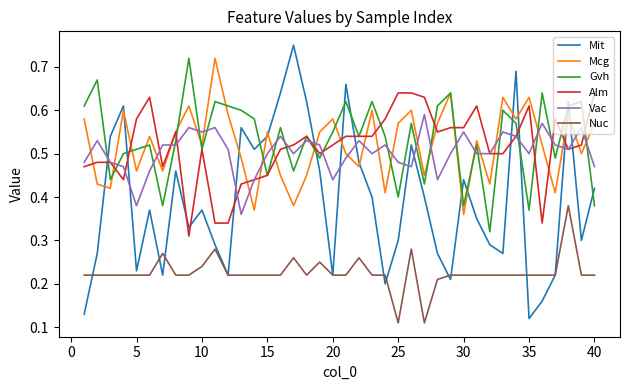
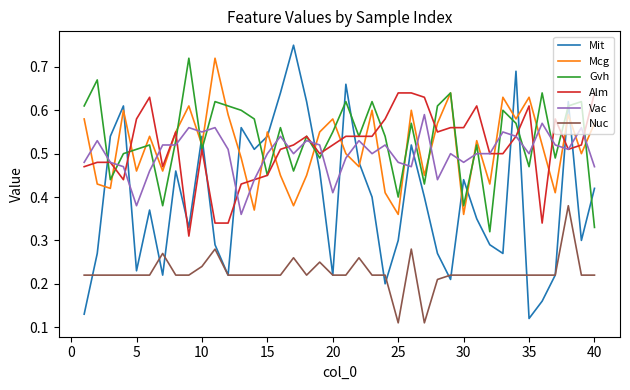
  {
    "Mit": {
      "5": 0.23,
-     "10": 0.37,
+     "10": 0.54,
      "15": 0.54,
      "25": 0.30,
      "30": 0.44,
      "35": 0.12,
      "40": 0.42
    },
    "Mcg": {
      "5": 0.46,
      "10": 0.52,
      "15": 0.55,
      "20": 0.58,
-     "25": 0.57,
+     "25": 0.36,
      "30": 0.36,
      "35": 0.63
    },
    "Gvh": {
      "5": 0.51,
      "20": 0.55,
      "25": 0.40,
      "30": 0.38,
-     "35": 0.37,
-     "40": 0.38
+     "35": 0.47,
+     "40": 0.33
    },
    "Alm": {
      "5": 0.58,
      "20": 0.52,
      "25": 0.64,
      "30": 0.56,
      "35": 0.61
    },
    "Vac": {
      "5": 0.38,
      "10": 0.55,
      "15": 0.50,
-     "20": 0.44,
+     "20": 0.41,
      "25": 0.48,
-     "30": 0.55,
+     "30": 0.48,
      "35": 0.50,
      "40": 0.47
    },
    "Nuc": {
      "5": 0.22,
      "10": 0.24,
      "15": 0.22,
      "25": 0.11,
      "30": 0.22,
      "35": 0.22,
      "40": 0.22
    }
  }
